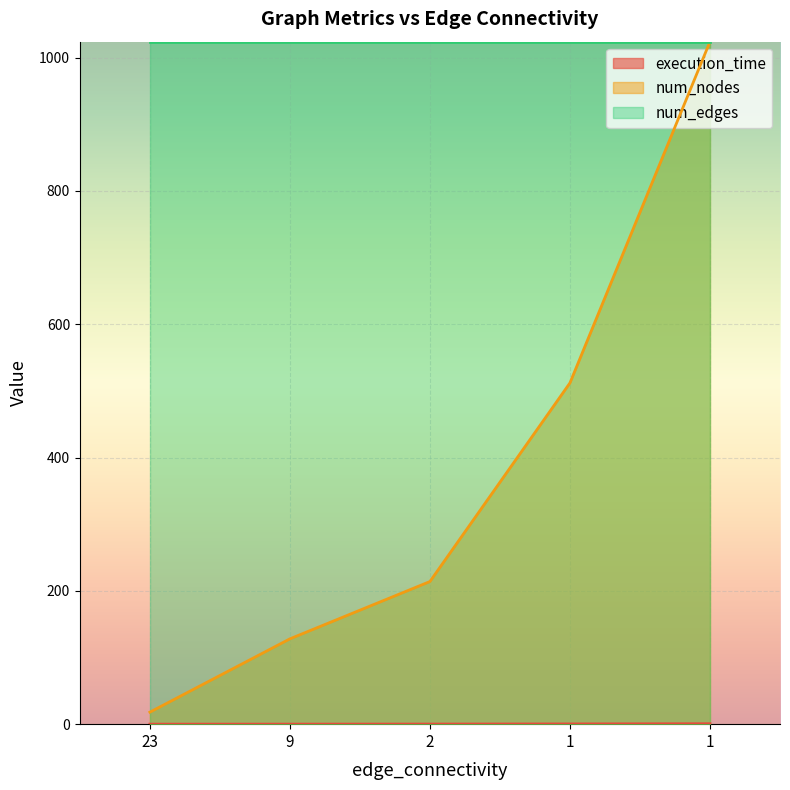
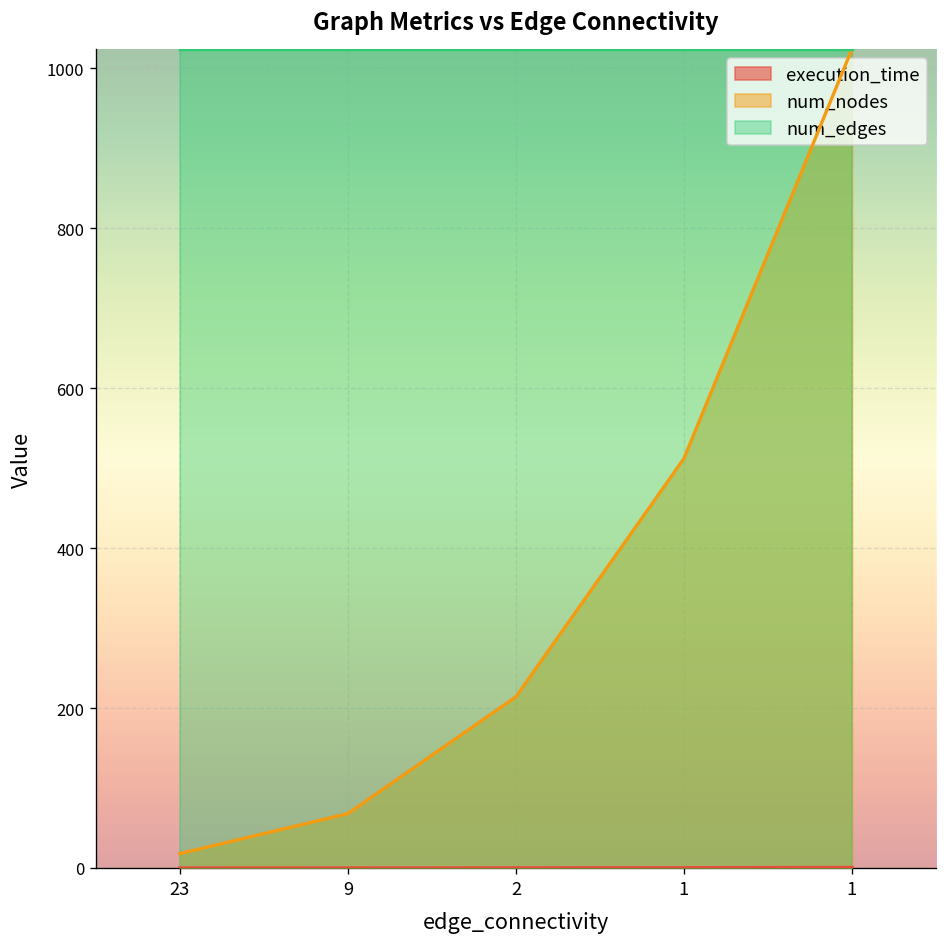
  {
    "execution_time": {
      "23": 0,
      "9": 0,
      "2": 0
    },
    "num_nodes": {
      "23": 20,
-     "9": 130,
+     "9": 70,
      "2": 210
    },
    "num_edges": {
      "23": 1020,
      "9": 1020,
      "2": 1020
    }
  }
